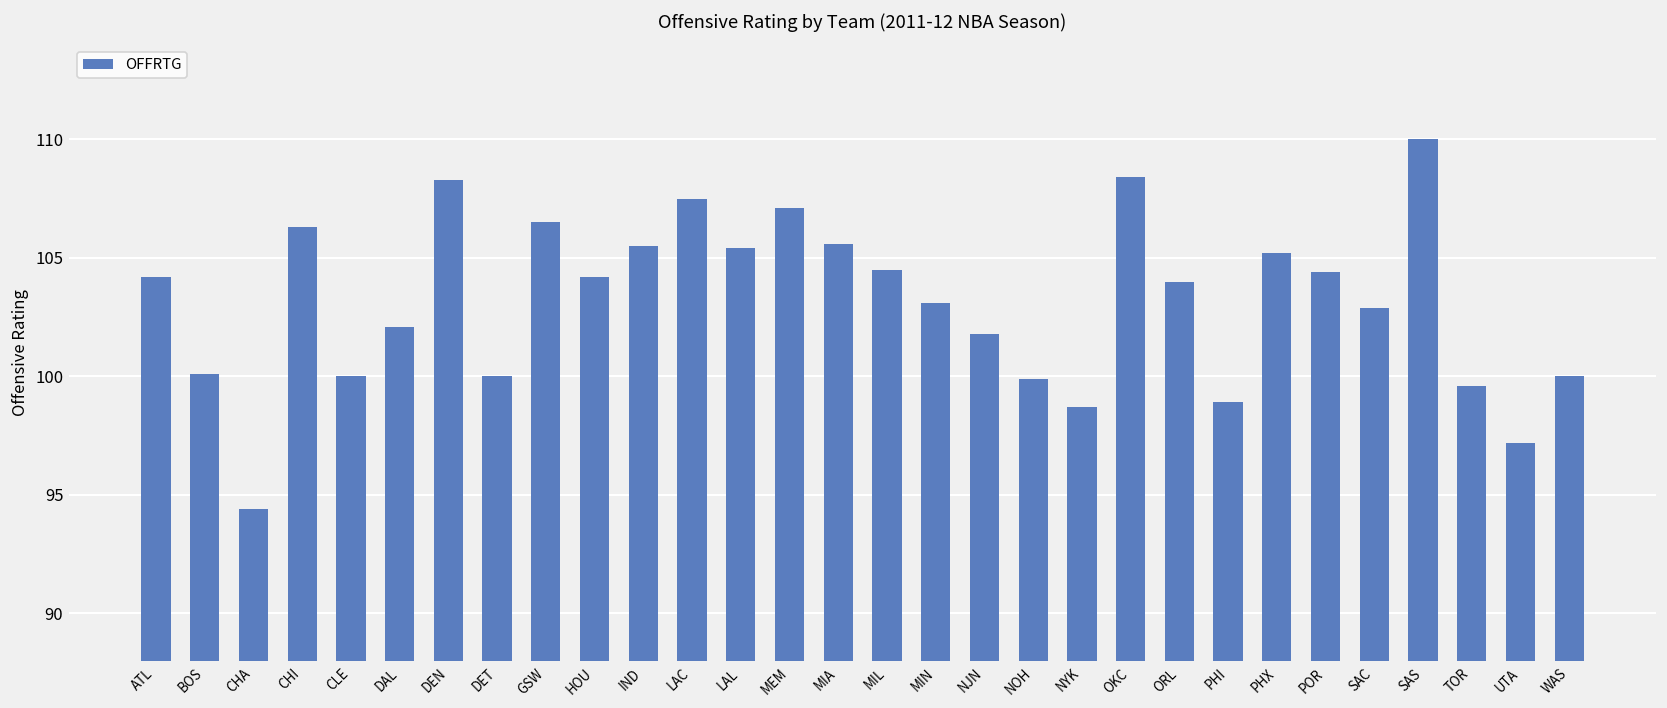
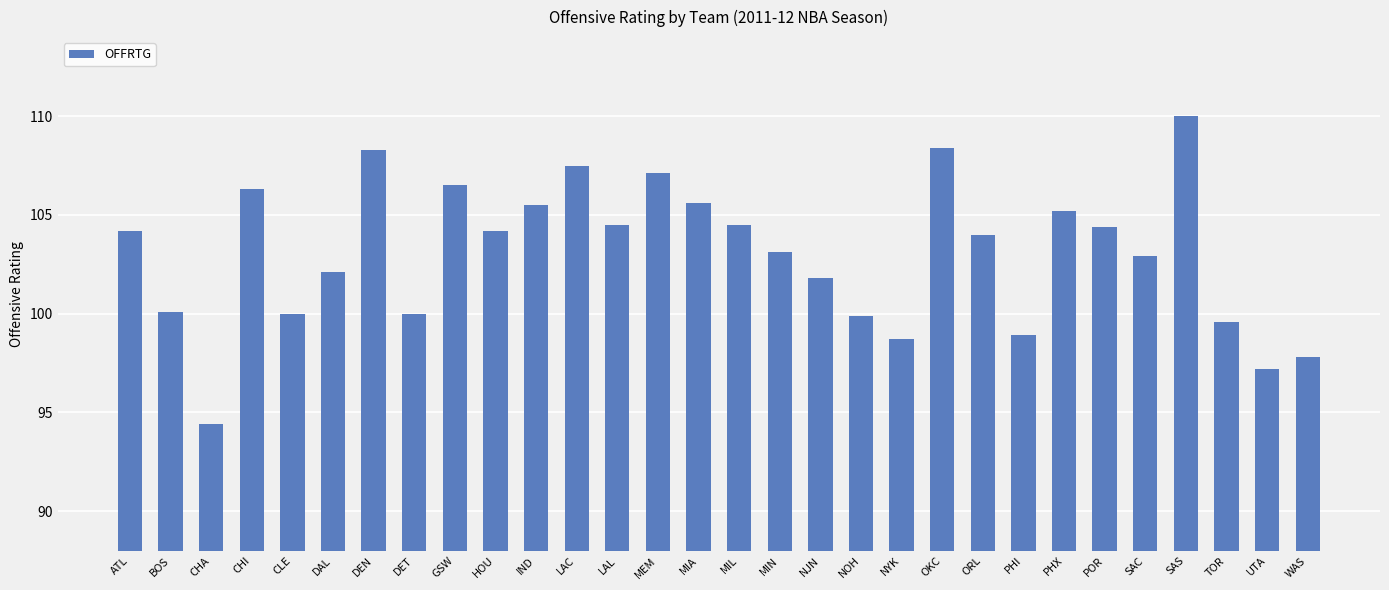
  {
    "ATL": 104.2,
    "BOS": 100.1,
    "CHA": 94.4,
    "CHI": 106.3,
    "CLE": 100.0,
    "DAL": 102.1,
    "DEN": 108.3,
    "DET": 100.0,
    "GSW": 106.5,
    "HOU": 104.2,
    "IND": 105.5,
    "LAC": 107.5,
-   "LAL": 105.4,
+   "LAL": 104.5,
    "MEM": 107.1,
    "MIA": 105.6,
    "MIL": 104.5,
    "MIN": 103.1,
    "NJN": 101.8,
    "NOH": 99.9,
    "NYK": 98.7,
    "OKC": 108.4,
    "ORL": 104.0,
    "PHI": 98.9,
    "PHX": 105.2,
    "POR": 104.4,
    "SAC": 102.9,
    "SAS": 110.0,
    "TOR": 99.6,
    "UTA": 97.2,
-   "WAS": 100.0
+   "WAS": 97.8
  }
